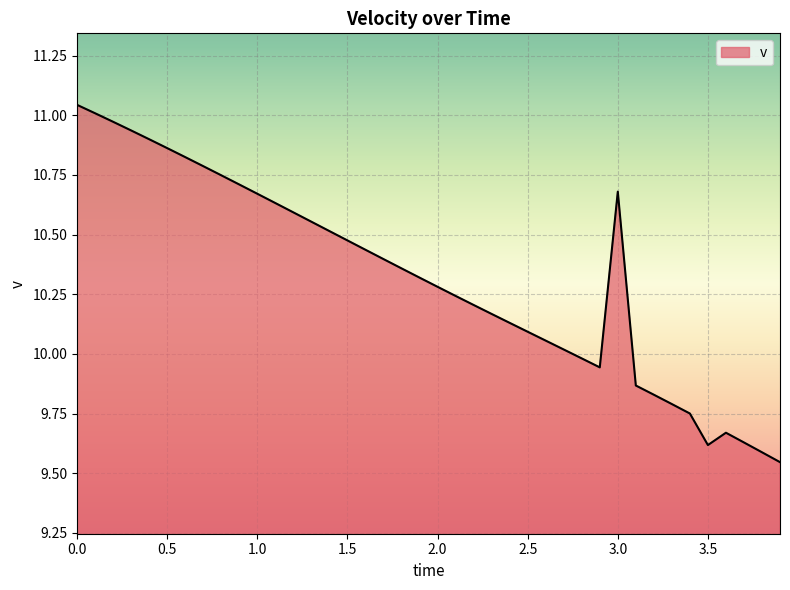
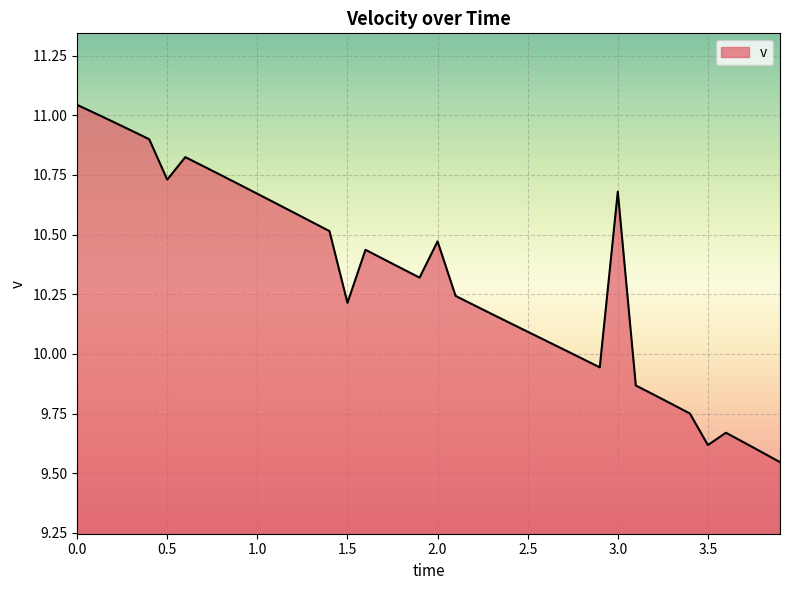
  {
    "0.0": 11.04,
-   "0.5": 10.86,
+   "0.5": 10.73,
    "1.0": 10.67,
-   "1.5": 10.48,
-   "2.0": 10.28,
+   "1.5": 10.21,
+   "2.0": 10.47,
    "2.5": 10.09,
    "3.0": 10.68,
    "3.5": 9.62
  }
